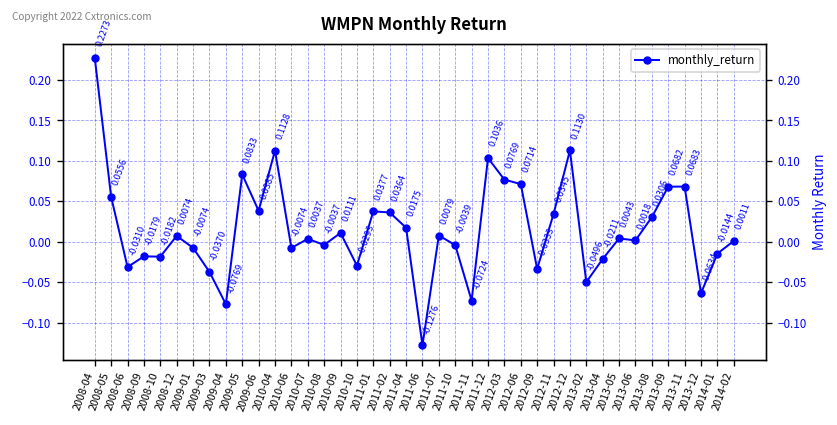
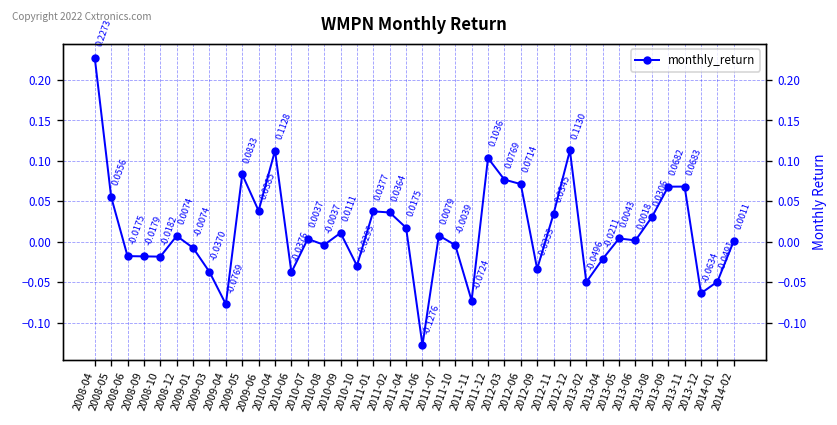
  {
    "2008-04": 0.2273,
    "2008-05": 0.0556,
-   "2008-06": -0.0310,
+   "2008-06": -0.0175,
    "2008-12": 0.0074,
    "2009-01": -0.0074,
    "2009-03": -0.0370,
    "2009-04": -0.0769,
    "2009-05": 0.0833,
    "2009-06": 0.0385,
    "2010-04": 0.1128,
-   "2010-06": -0.0074,
+   "2010-06": -0.0376,
    "2010-07": 0.0037,
    "2010-09": 0.0111,
    "2010-10": -0.0293,
    "2011-01": 0.0377,
    "2011-02": 0.0364,
    "2011-04": 0.0175,
    "2011-06": -0.1276,
    "2011-07": 0.0079,
    "2011-10": -0.0039,
    "2011-11": -0.0724,
    "2011-12": 0.1036,
    "2012-03": 0.0769,
    "2012-06": 0.0714,
    "2012-09": -0.0333,
    "2012-11": 0.0345,
    "2012-12": 0.1130,
    "2013-05": 0.0043,
    "2013-09": 0.0682,
    "2013-11": 0.0683,
-   "2014-01": -0.0144,
+   "2014-01": -0.0491,
    "2014-02": 0.0011
  }
